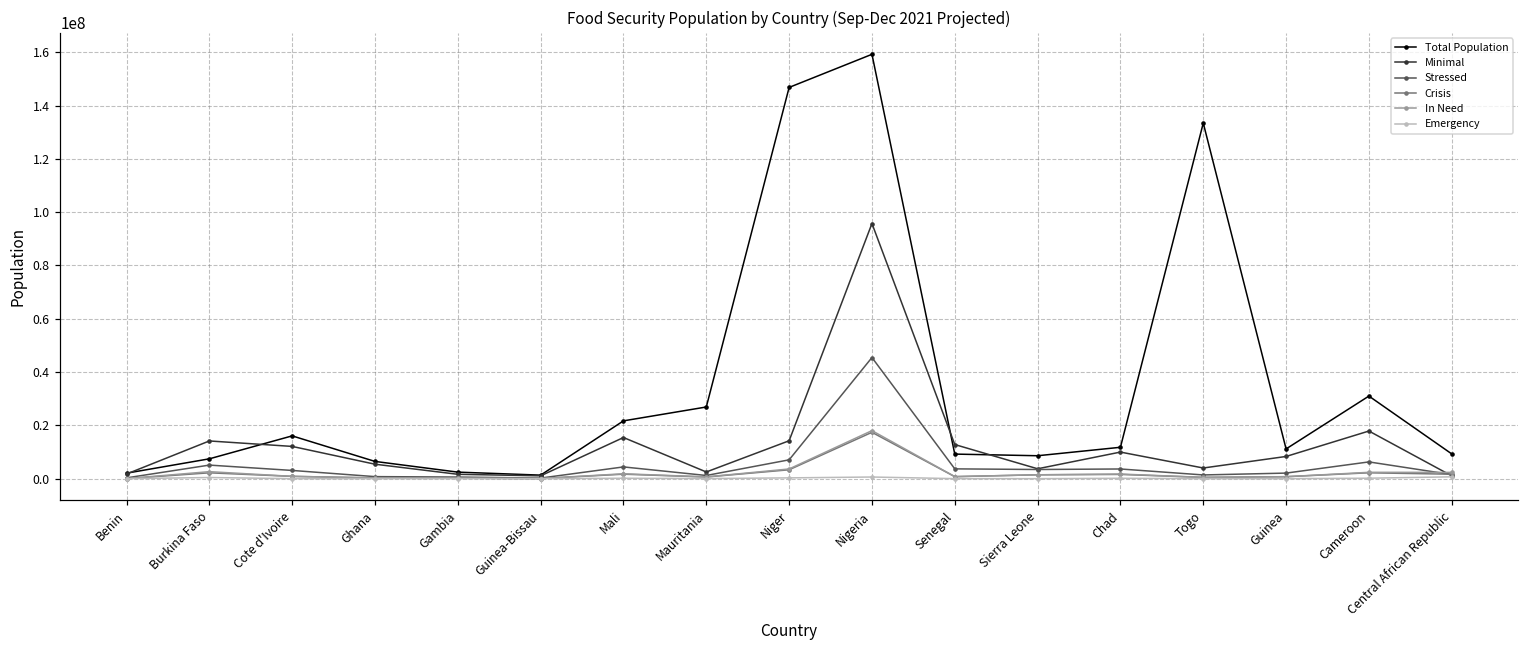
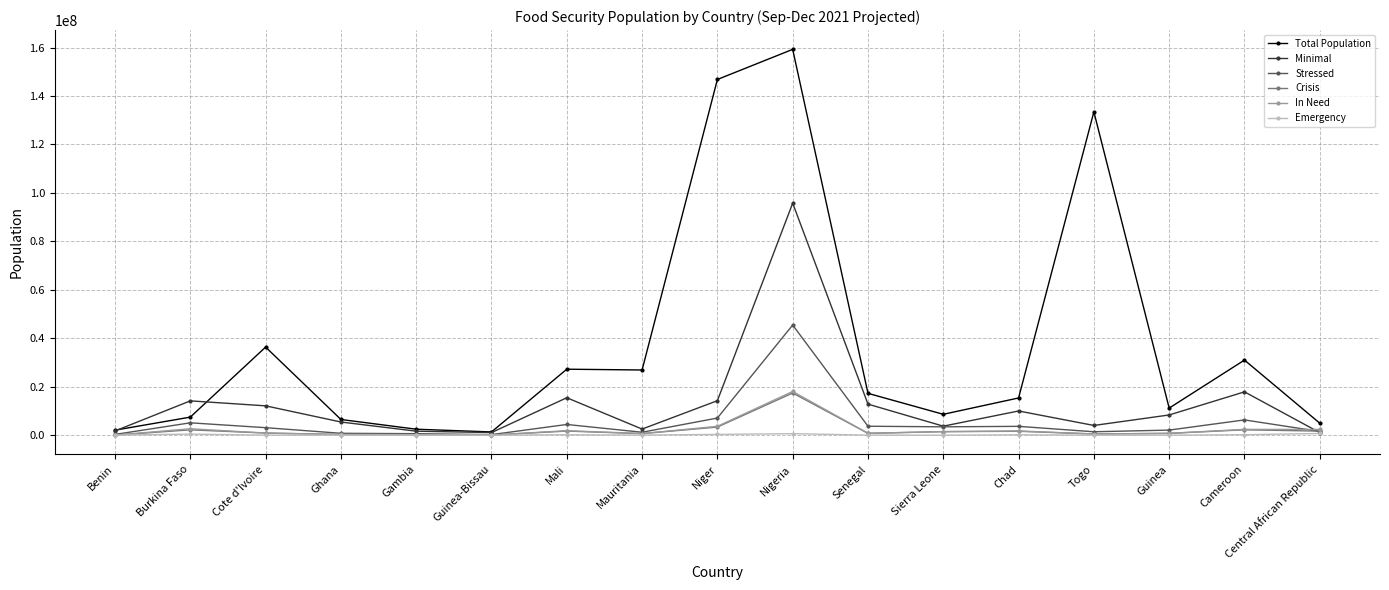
  {
    "Total Population": {
      "Burkina Faso": 7000000,
-     "Cote d'Ivoire": 16000000,
-     "Mali": 22000000,
+     "Cote d'Ivoire": 36000000,
+     "Mali": 27000000,
      "Mauritania": 27000000,
      "Niger": 147000000,
      "Nigeria": 159000000,
-     "Senegal": 9000000,
+     "Senegal": 17000000,
      "Sierra Leone": 9000000,
-     "Chad": 12000000,
+     "Chad": 15000000,
      "Togo": 133000000,
      "Guinea": 11000000,
      "Cameroon": 31000000,
-     "Central African Republic": 9000000
+     "Central African Republic": 5000000
    }
  }
